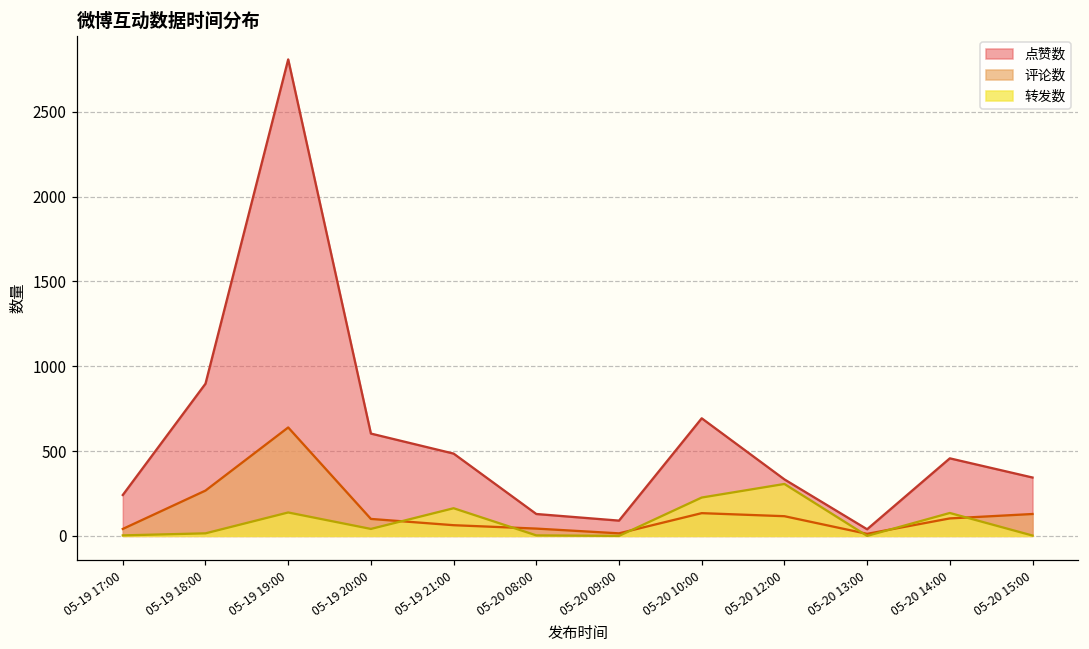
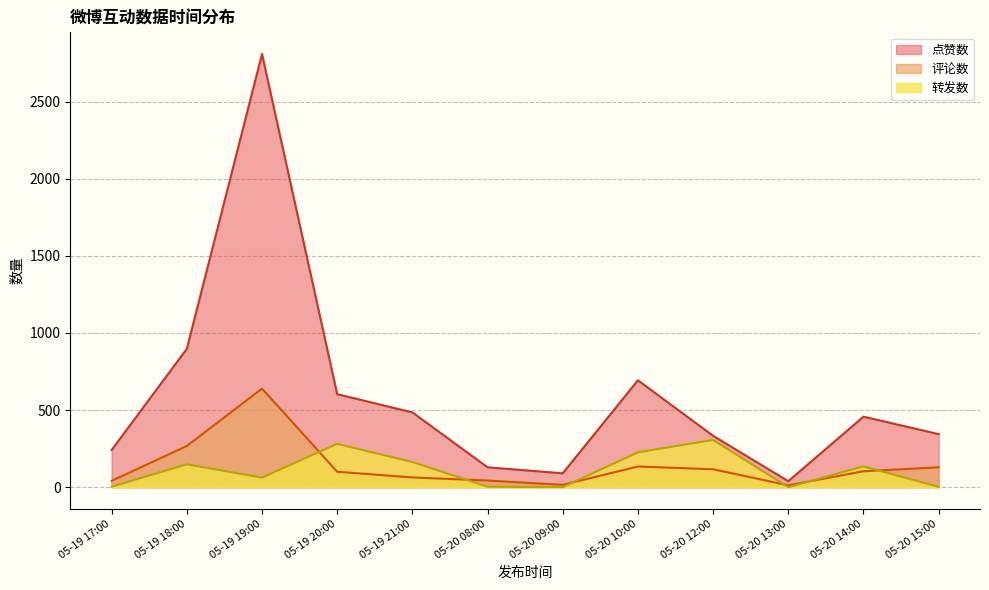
  {
    "转发数": {
      "05-19 17:00": 0,
-     "05-19 18:00": 20,
-     "05-19 19:00": 140,
-     "05-19 20:00": 40,
+     "05-19 18:00": 150,
+     "05-19 19:00": 60,
+     "05-19 20:00": 280,
      "05-19 21:00": 160,
      "05-20 08:00": 0,
      "05-20 10:00": 230,
      "05-20 12:00": 310,
      "05-20 14:00": 140,
      "05-20 15:00": 0
    }
  }
